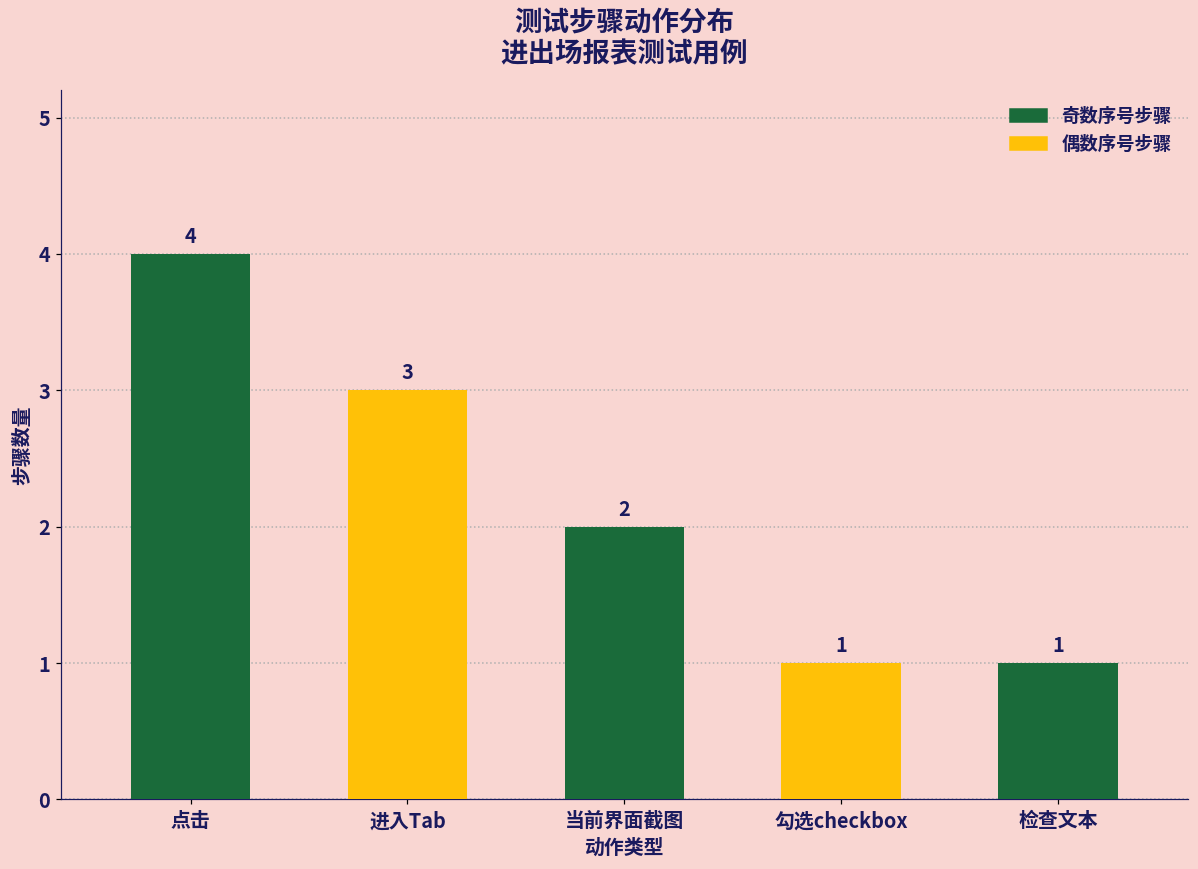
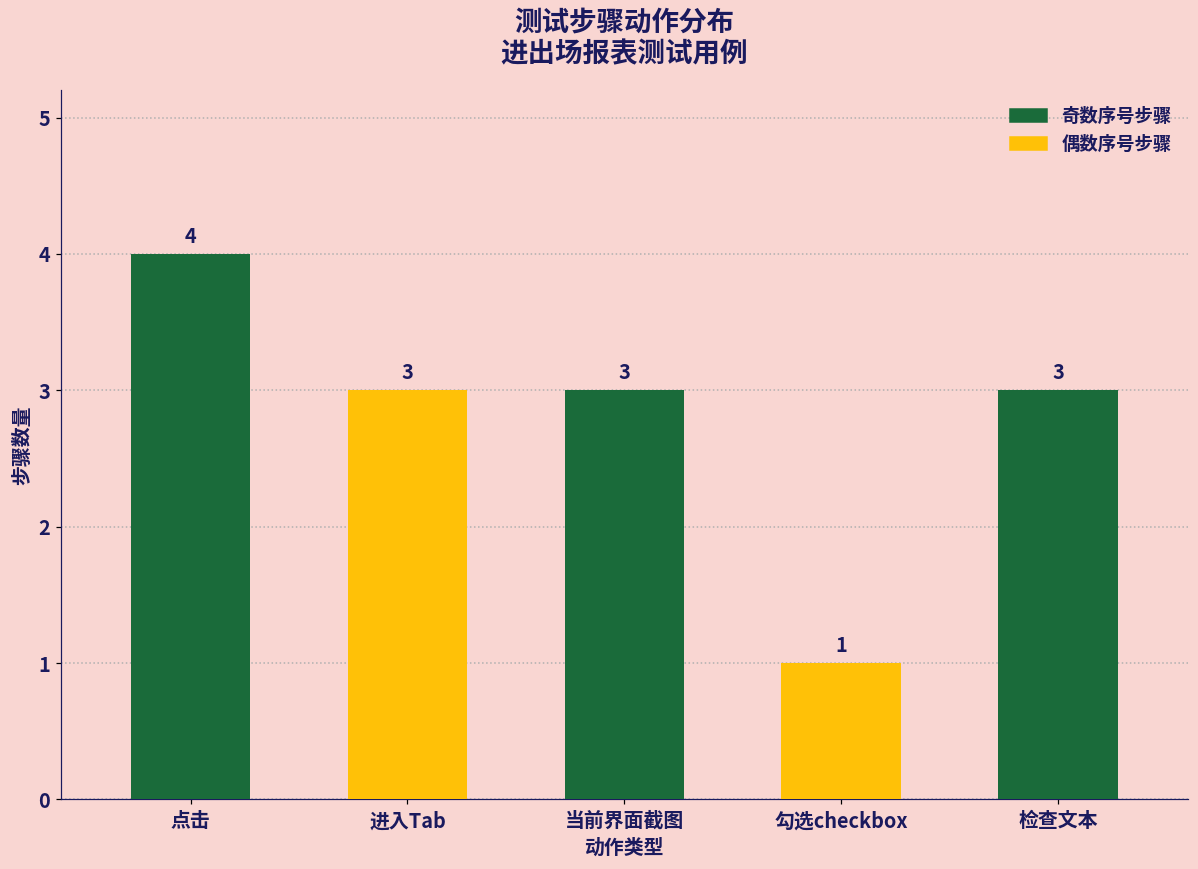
  {
    "点击": 4,
    "进入Tab": 3,
-   "当前界面截图": 2,
+   "当前界面截图": 3,
    "勾选checkbox": 1,
-   "检查文本": 1
+   "检查文本": 3
  }
